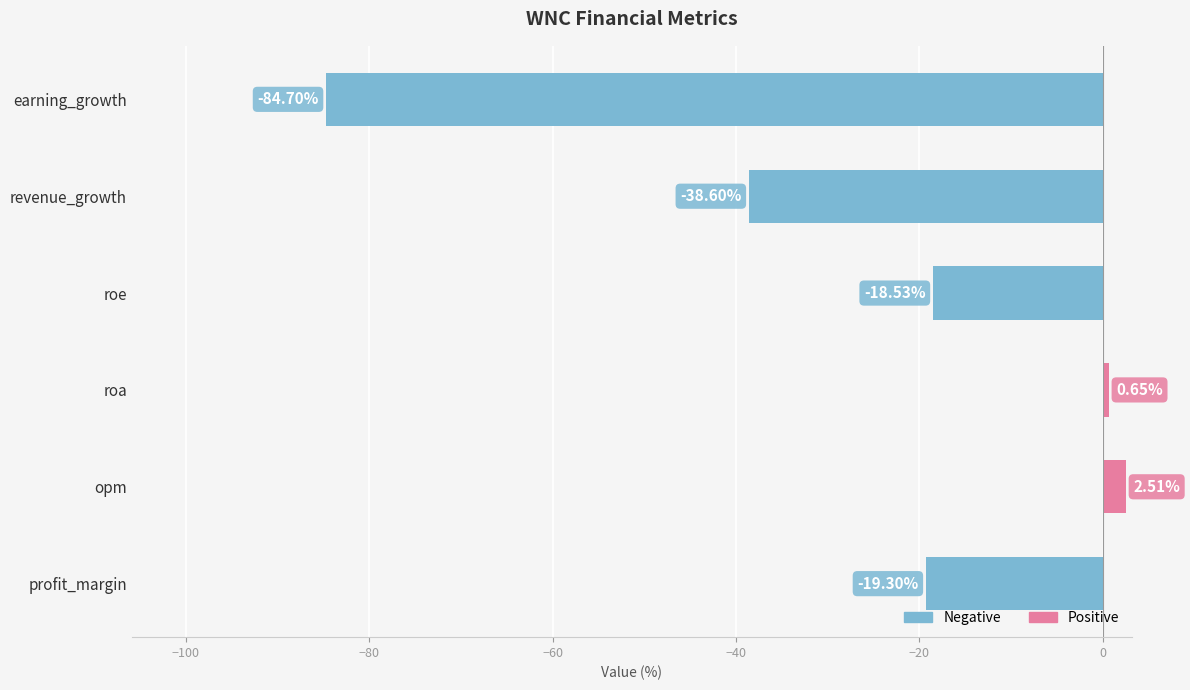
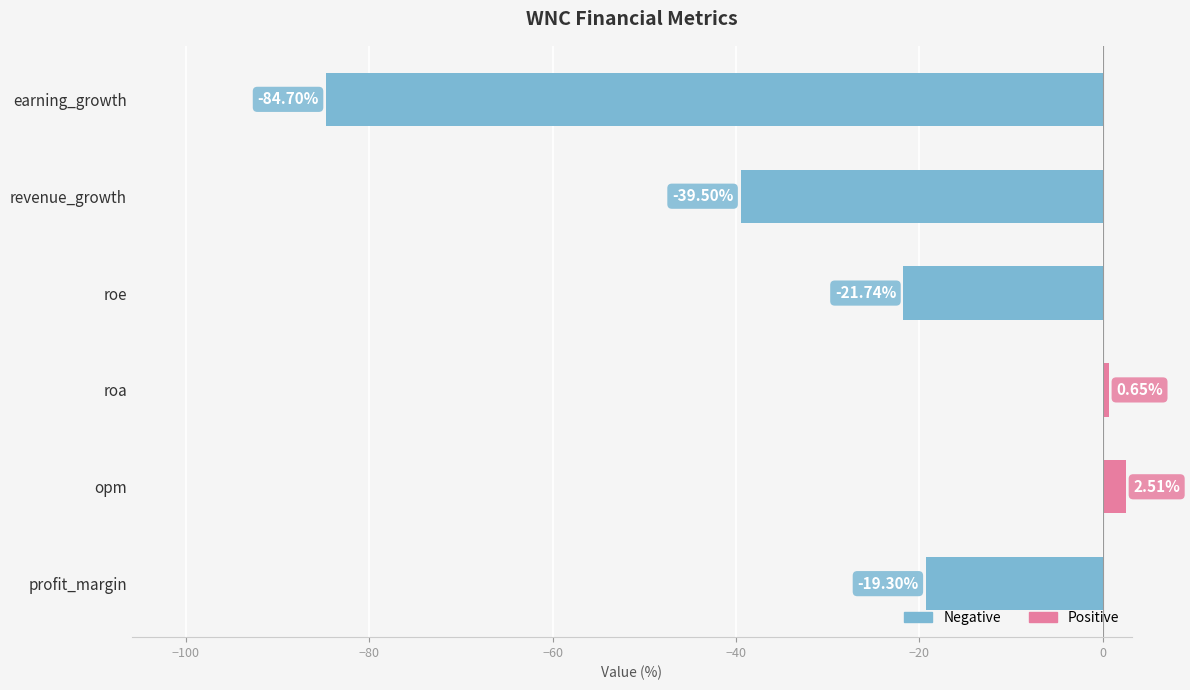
  {
-   "revenue_growth": "-38.60%",
-   "roe": "-18.53%"
+   "revenue_growth": "-39.50%",
+   "roe": "-21.74%"
  }
